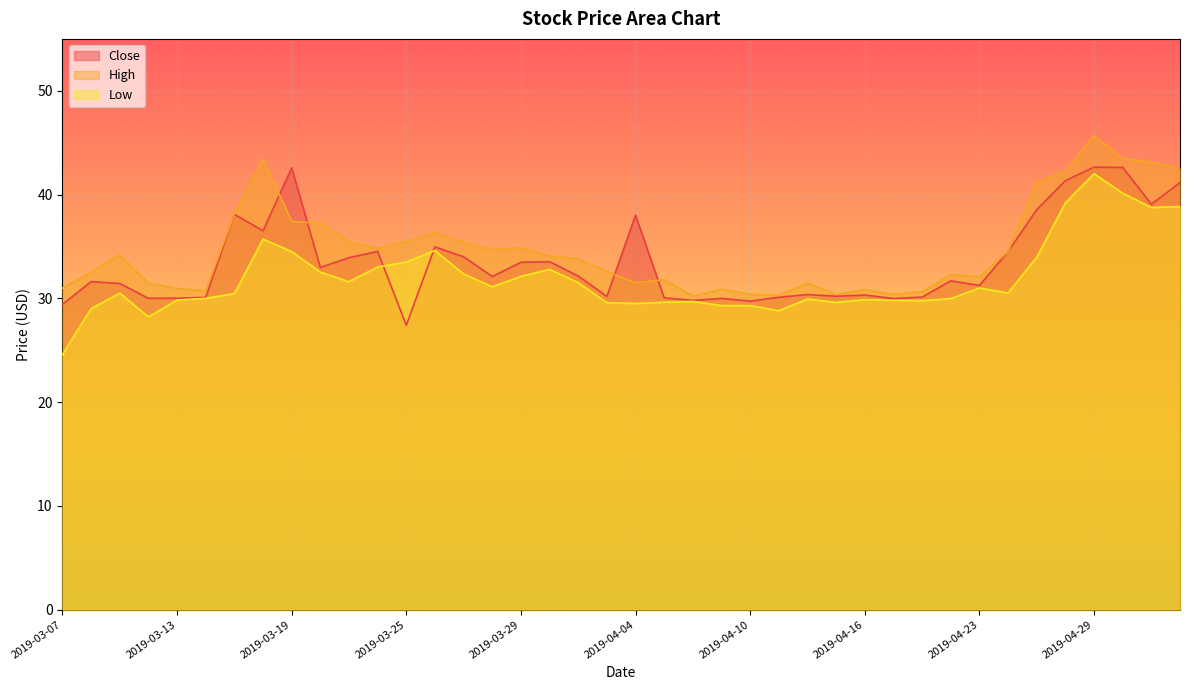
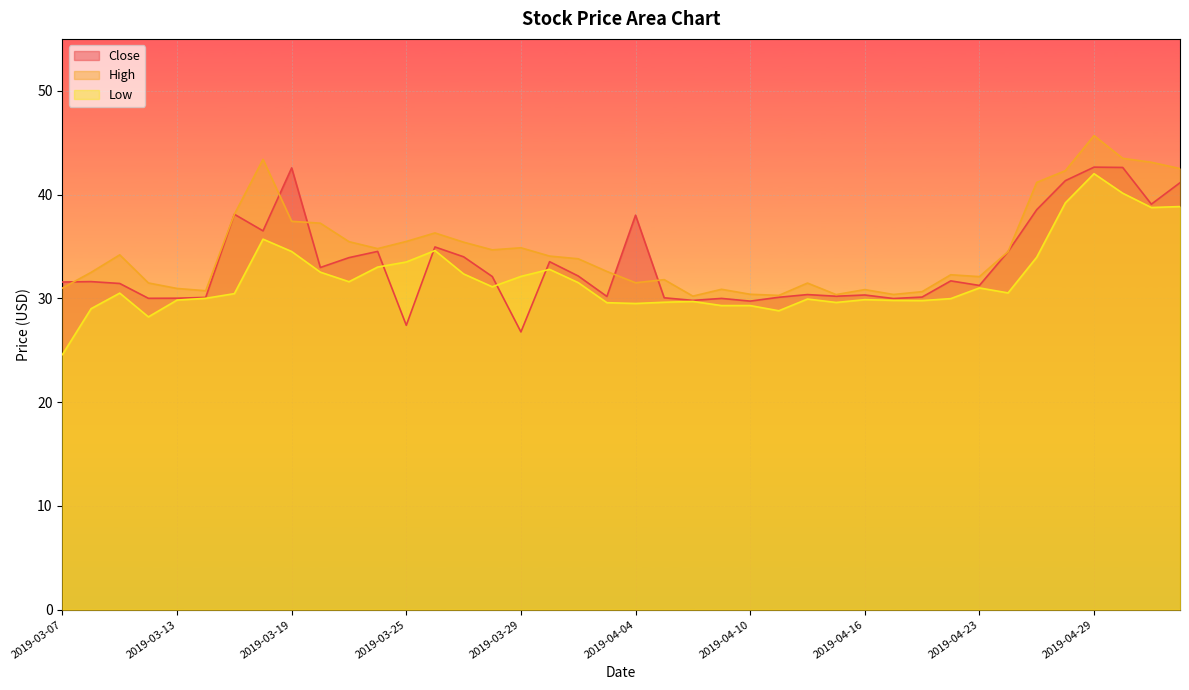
  {
    "Close": {
-     "2019-03-07": 29.4,
+     "2019-03-07": 31.6,
      "2019-03-19": 42.6,
      "2019-03-25": 27.4,
-     "2019-03-29": 33.5,
+     "2019-03-29": 26.8,
      "2019-04-04": 38.0,
      "2019-04-10": 29.7,
      "2019-04-16": 30.3,
      "2019-04-29": 42.6
    }
  }
